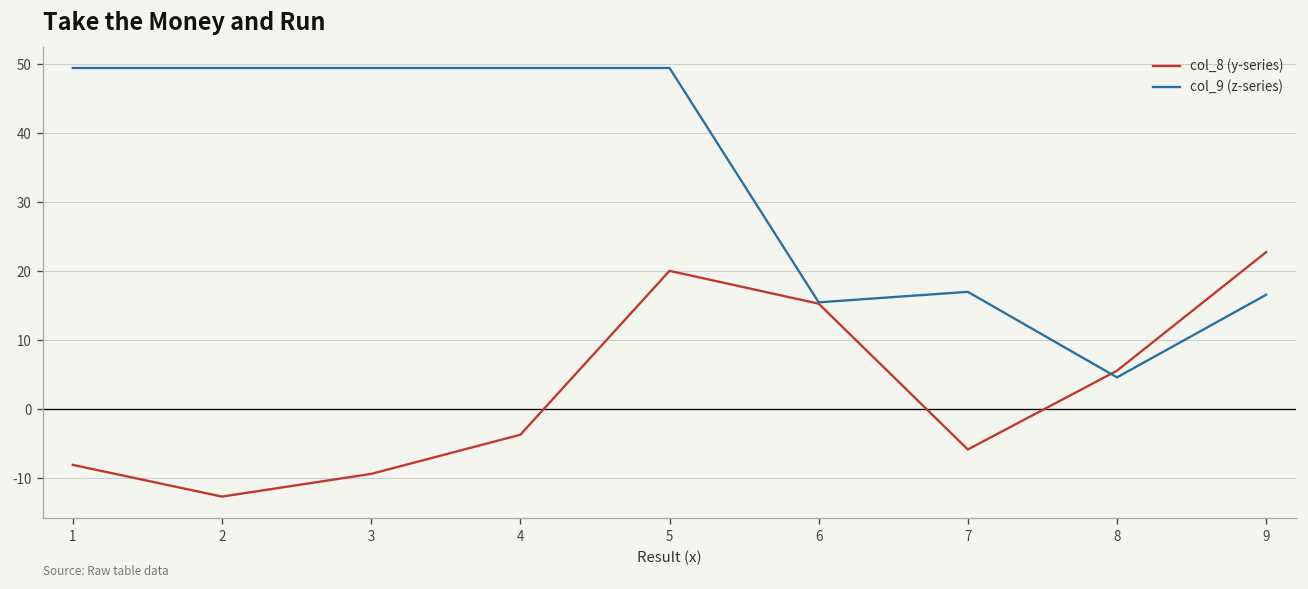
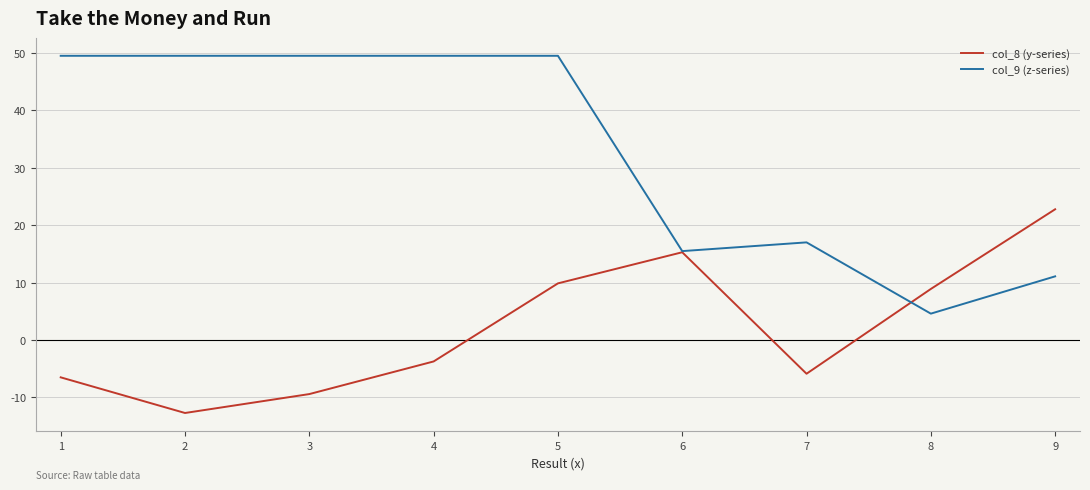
  {
    "col_8 (y-series)": {
-     "1": -8,
+     "1": -7,
      "2": -13,
      "3": -9,
      "4": -4,
-     "5": 20,
+     "5": 10,
      "7": -6,
-     "8": 6,
+     "8": 9,
      "9": 23
    },
    "col_9 (z-series)": {
      "1": 49,
      "2": 49,
      "3": 49,
      "4": 49,
      "5": 49,
      "7": 17,
      "8": 5,
-     "9": 17
+     "9": 11
    }
  }
